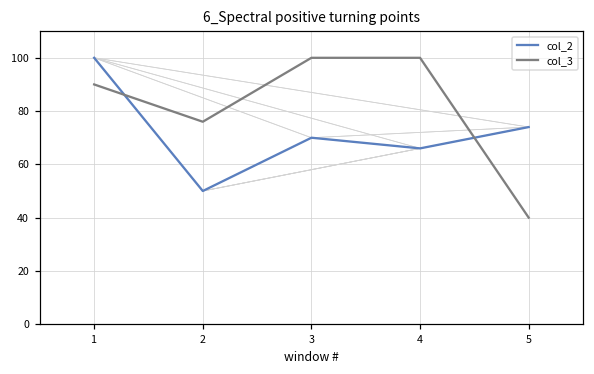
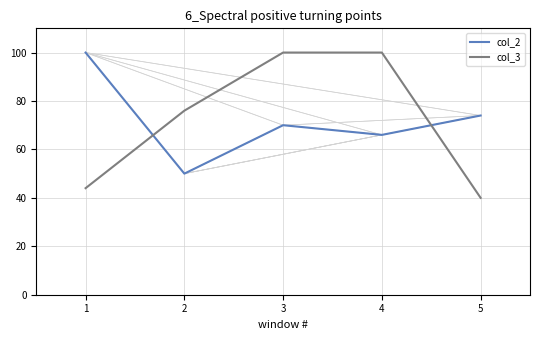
  {
    "col_3": {
-     "1": 90,
+     "1": 44,
      "2": 76,
      "3": 100,
      "4": 100,
      "5": 40
    }
  }
